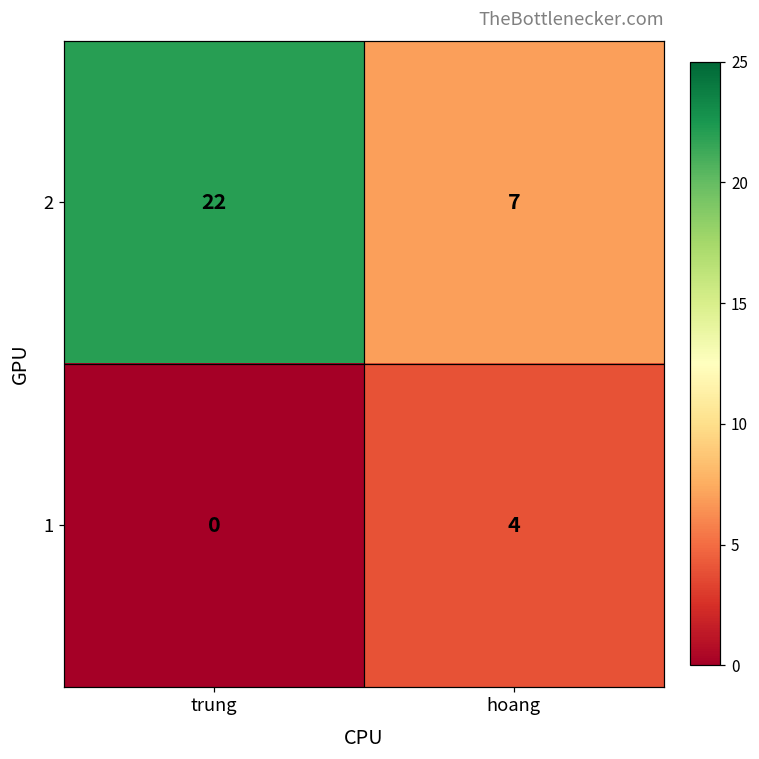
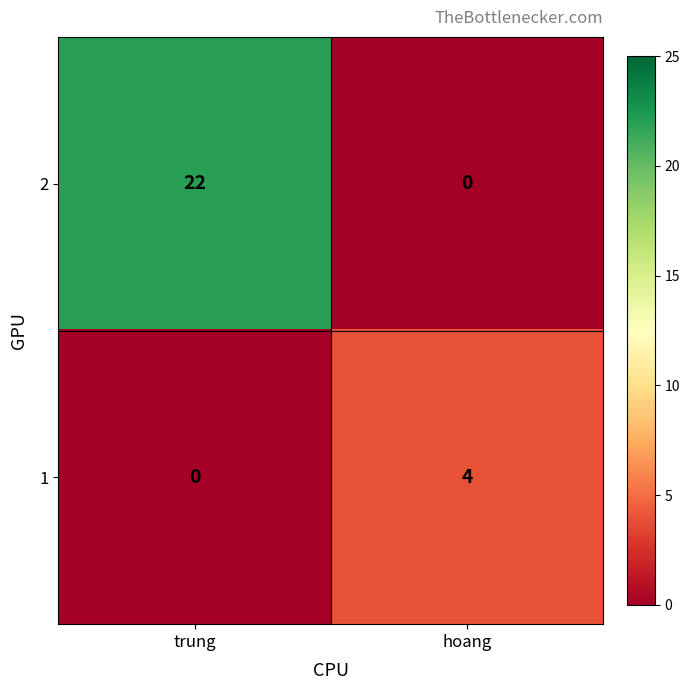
  {
    "2": {
      "trung": 22,
-     "hoang": 7
+     "hoang": 0
    },
    "1": {
      "trung": 0,
      "hoang": 4
    }
  }
